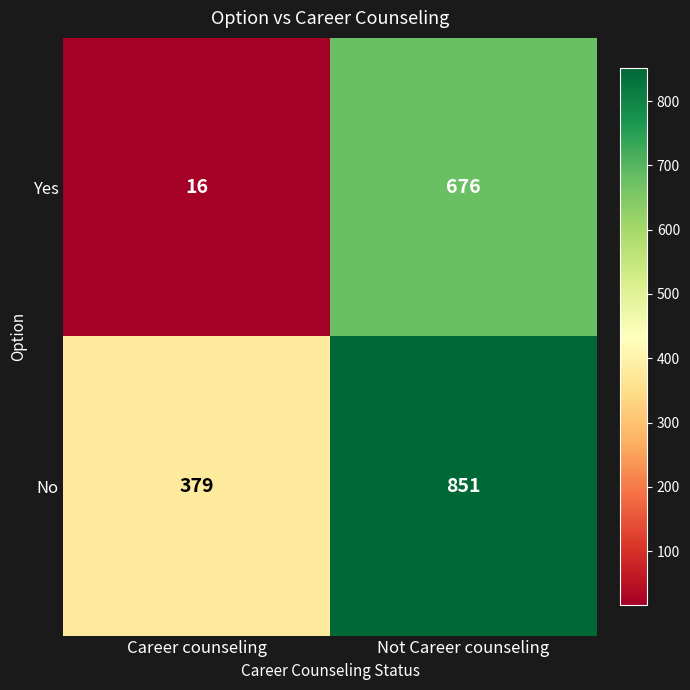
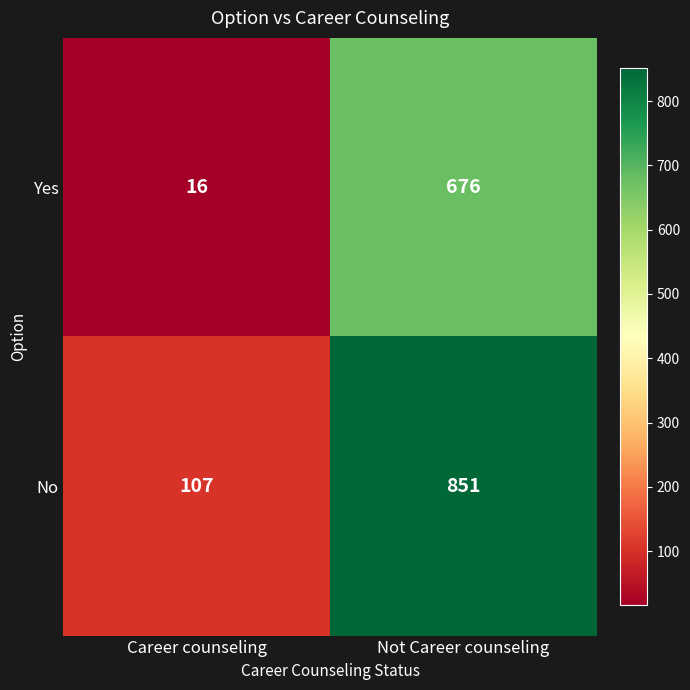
  {
    "Yes": {
      "Career counseling": 16,
      "Not Career counseling": 676
    },
    "No": {
-     "Career counseling": 379,
+     "Career counseling": 107,
      "Not Career counseling": 851
    }
  }
